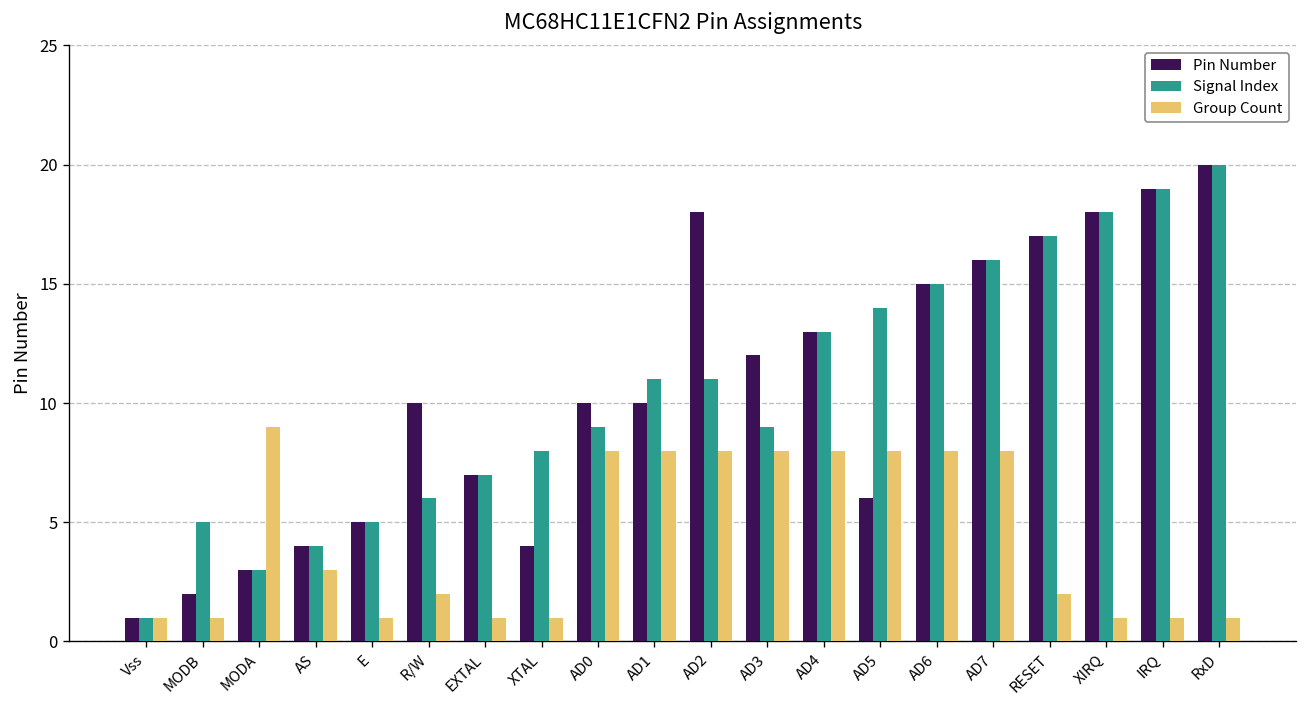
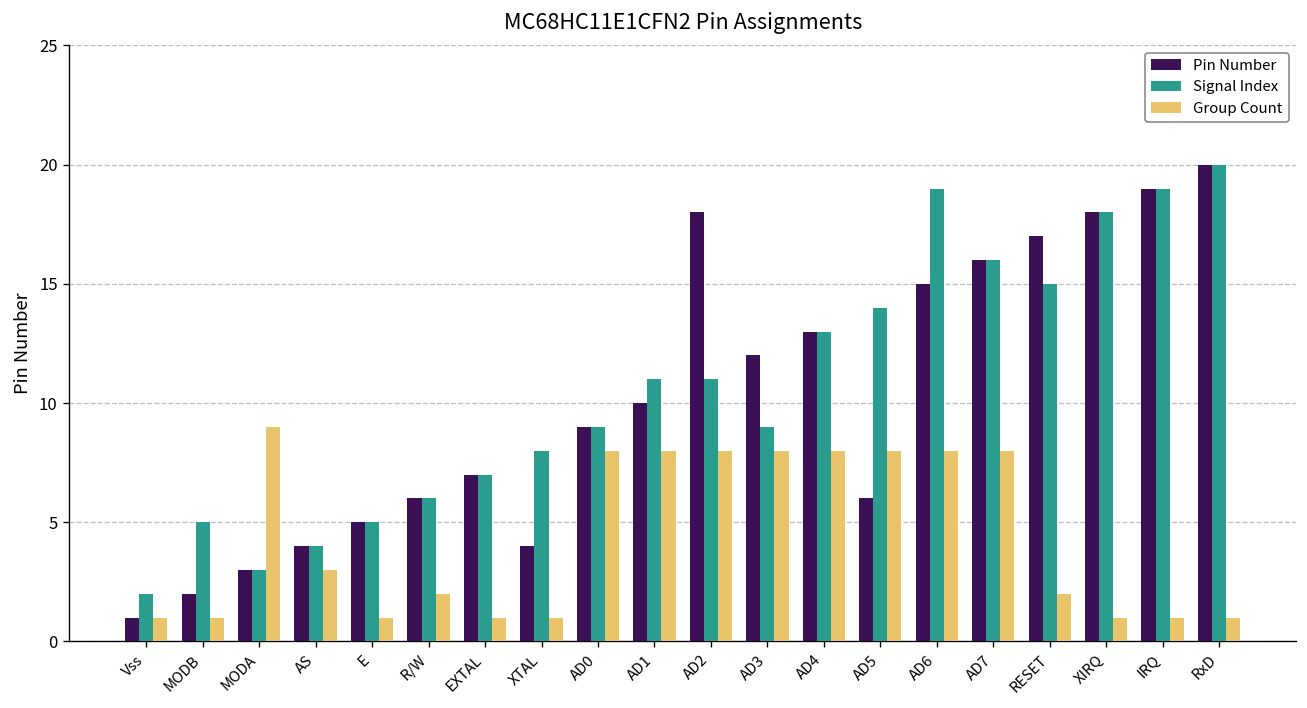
  {
    "Pin Number": {
      "Vss": 1,
      "MODB": 2,
      "MODA": 3,
      "AS": 4,
      "E": 5,
-     "R/W": 10,
+     "R/W": 6,
      "EXTAL": 7,
      "XTAL": 4,
-     "AD0": 10,
+     "AD0": 9,
      "AD1": 10,
      "AD2": 18,
      "AD3": 12,
      "AD4": 13,
      "AD5": 6,
      "AD6": 15,
      "AD7": 16,
      "RESET": 17,
      "XIRQ": 18,
      "IRQ": 19,
      "RxD": 20
    },
    "Signal Index": {
-     "Vss": 1,
+     "Vss": 2,
      "MODB": 5,
      "MODA": 3,
      "AS": 4,
      "E": 5,
      "R/W": 6,
      "EXTAL": 7,
      "XTAL": 8,
      "AD0": 9,
      "AD1": 11,
      "AD2": 11,
      "AD3": 9,
      "AD4": 13,
      "AD5": 14,
-     "AD6": 15,
+     "AD6": 19,
      "AD7": 16,
-     "RESET": 17,
+     "RESET": 15,
      "XIRQ": 18,
      "IRQ": 19,
      "RxD": 20
    },
    "Group Count": {
      "Vss": 1,
      "MODB": 1,
      "MODA": 9,
      "AS": 3,
      "E": 1,
      "R/W": 2,
      "EXTAL": 1,
      "XTAL": 1,
      "AD0": 8,
      "AD1": 8,
      "AD2": 8,
      "AD3": 8,
      "AD4": 8,
      "AD5": 8,
      "AD6": 8,
      "AD7": 8,
      "RESET": 2,
      "XIRQ": 1,
      "IRQ": 1,
      "RxD": 1
    }
  }
